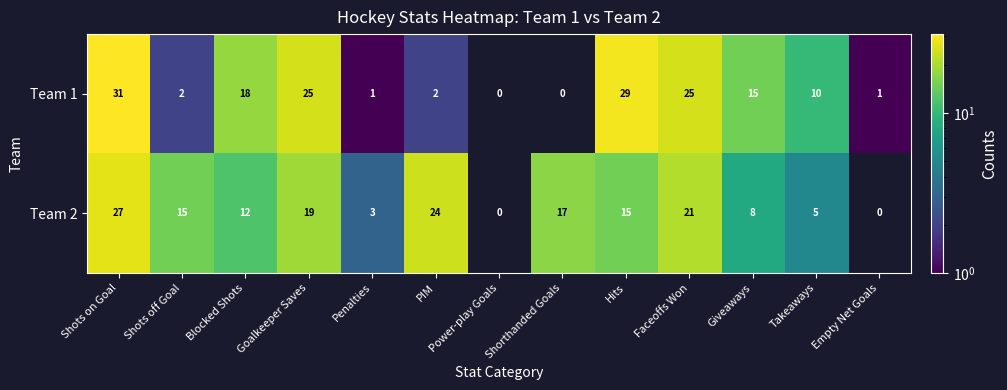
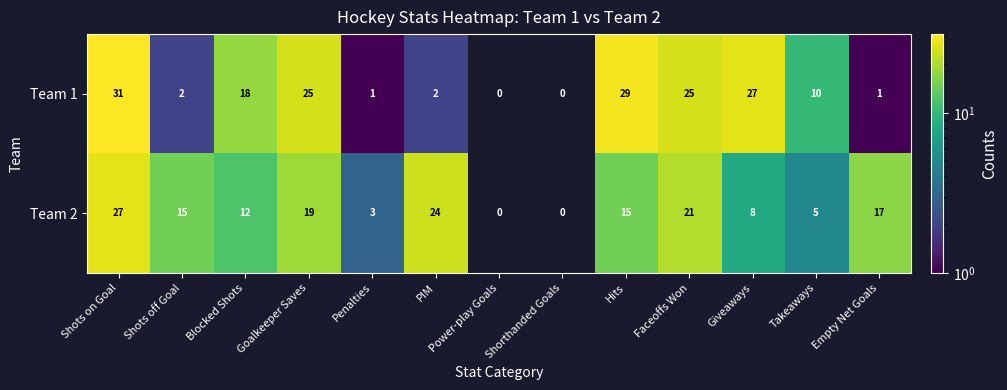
  {
    "Team 1": {
      "Shots on Goal": 31,
      "Shots off Goal": 2,
      "Blocked Shots": 18,
      "Goalkeeper Saves": 25,
      "Penalties": 1,
      "PIM": 2,
      "Power-play Goals": 0,
      "Shorthanded Goals": 0,
      "Hits": 29,
      "Faceoffs Won": 25,
-     "Giveaways": 15,
+     "Giveaways": 27,
      "Takeaways": 10,
      "Empty Net Goals": 1
    },
    "Team 2": {
      "Shots on Goal": 27,
      "Shots off Goal": 15,
      "Blocked Shots": 12,
      "Goalkeeper Saves": 19,
      "Penalties": 3,
      "PIM": 24,
      "Power-play Goals": 0,
-     "Shorthanded Goals": 17,
+     "Shorthanded Goals": 0,
      "Hits": 15,
      "Faceoffs Won": 21,
      "Giveaways": 8,
      "Takeaways": 5,
-     "Empty Net Goals": 0
+     "Empty Net Goals": 17
    }
  }
